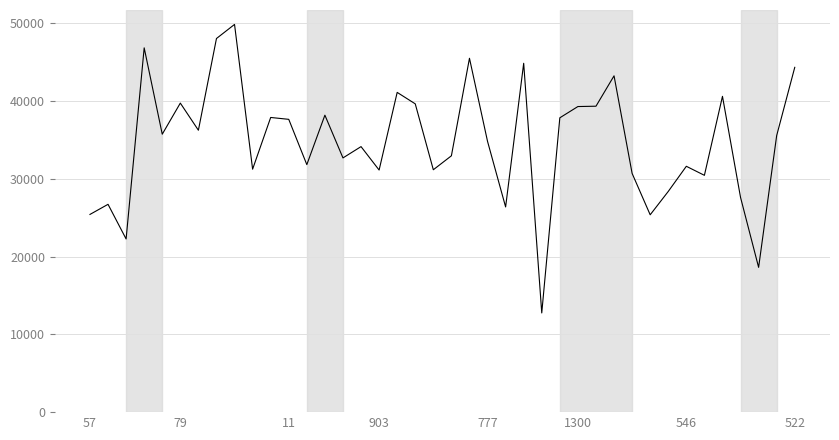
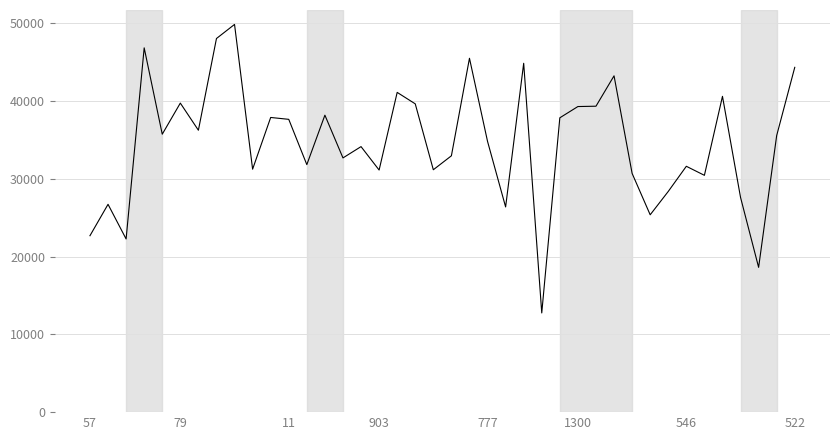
  {
-   "57": 25000,
+   "57": 23000,
    "79": 40000,
    "11": 38000,
    "903": 31000,
    "777": 35000,
    "1300": 39000,
    "546": 32000,
    "522": 44000
  }
